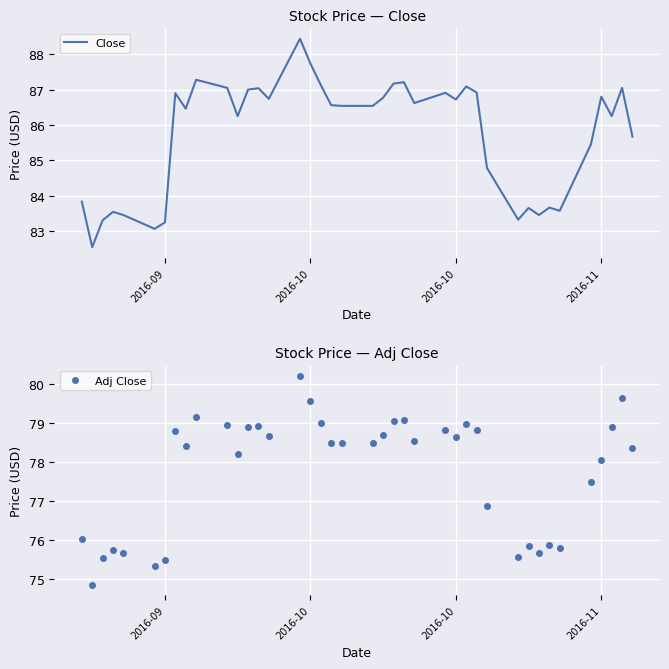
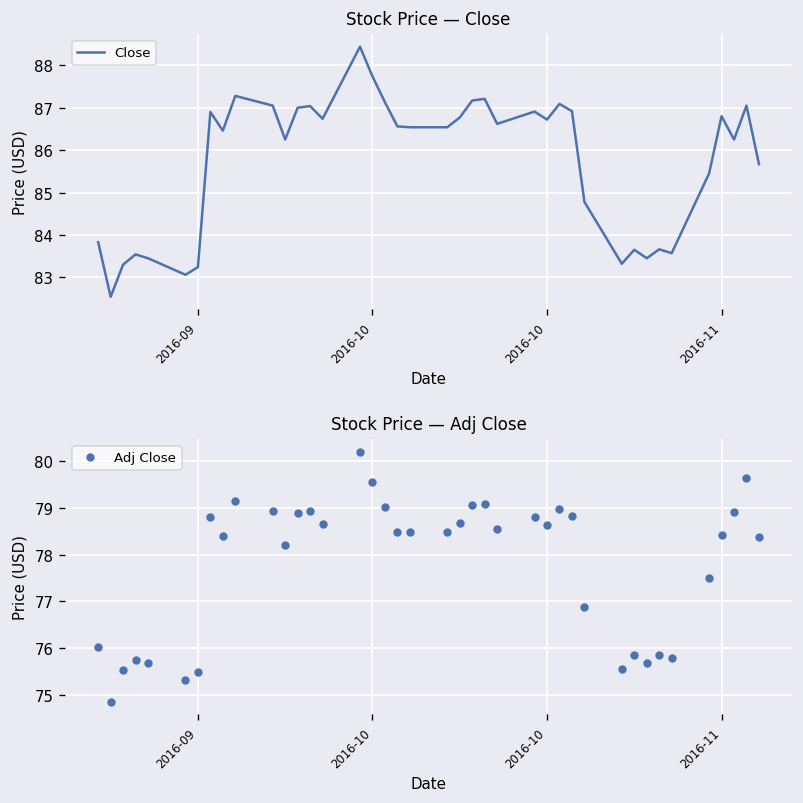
  {
    "Stock Price — Close": {
      "2016-09": 83.2,
      "2016-11": 86.8
    },
    "Stock Price — Adj Close": {
      "2016-09": 75.5,
-     "2016-11": 78.0
+     "2016-11": 78.4
    }
  }
